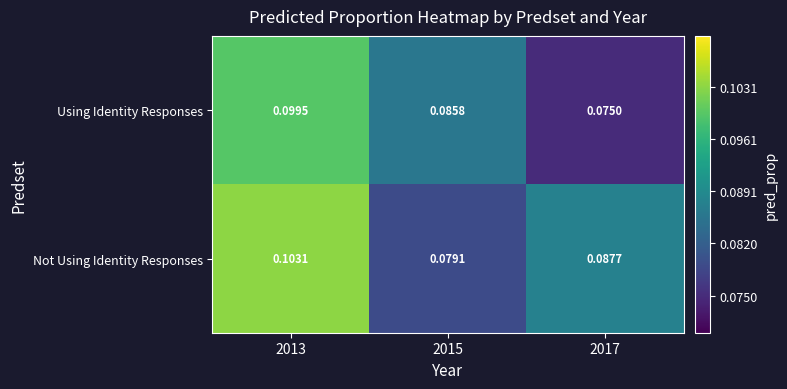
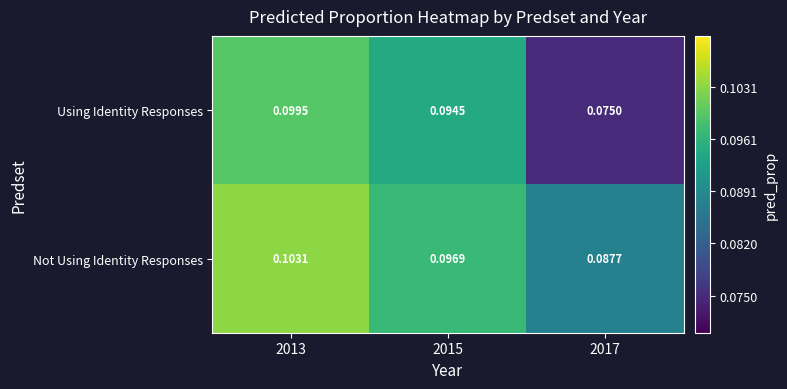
  {
    "Using Identity Responses": {
      "2013": 0.0995,
-     "2015": 0.0858,
+     "2015": 0.0945,
      "2017": 0.0750
    },
    "Not Using Identity Responses": {
      "2013": 0.1031,
-     "2015": 0.0791,
+     "2015": 0.0969,
      "2017": 0.0877
    }
  }
